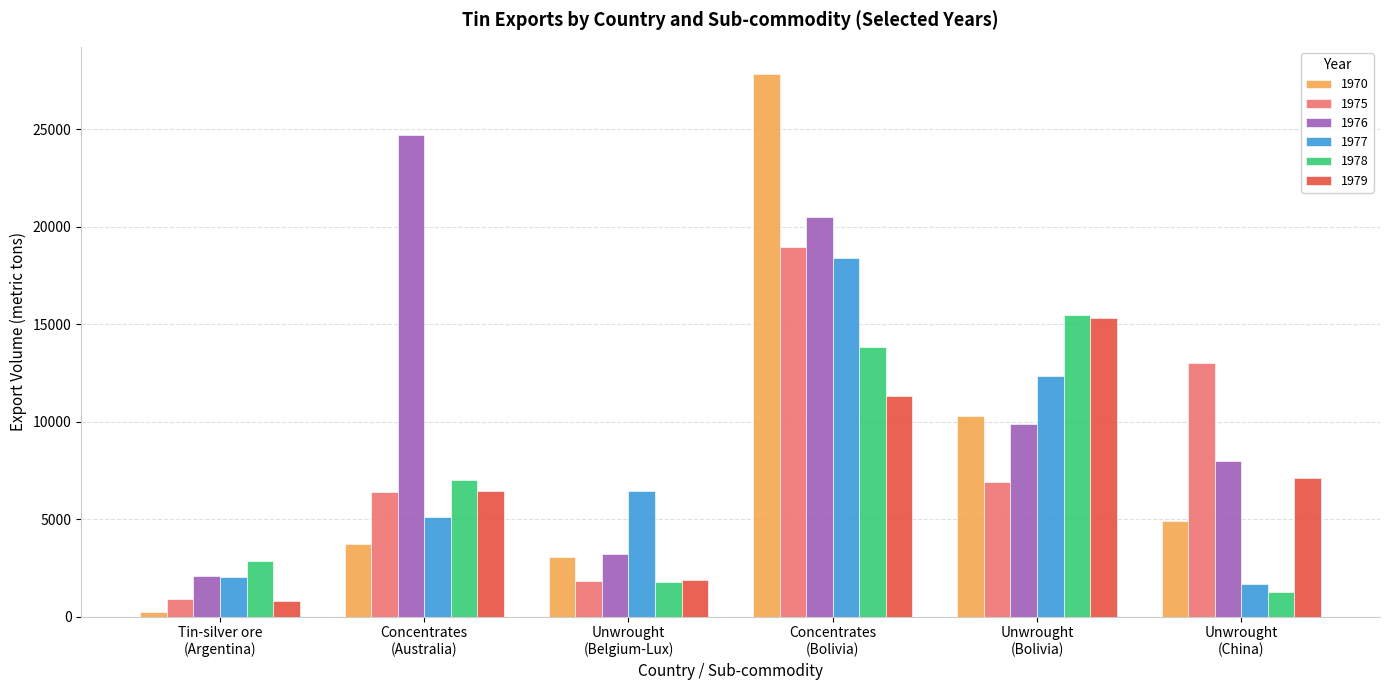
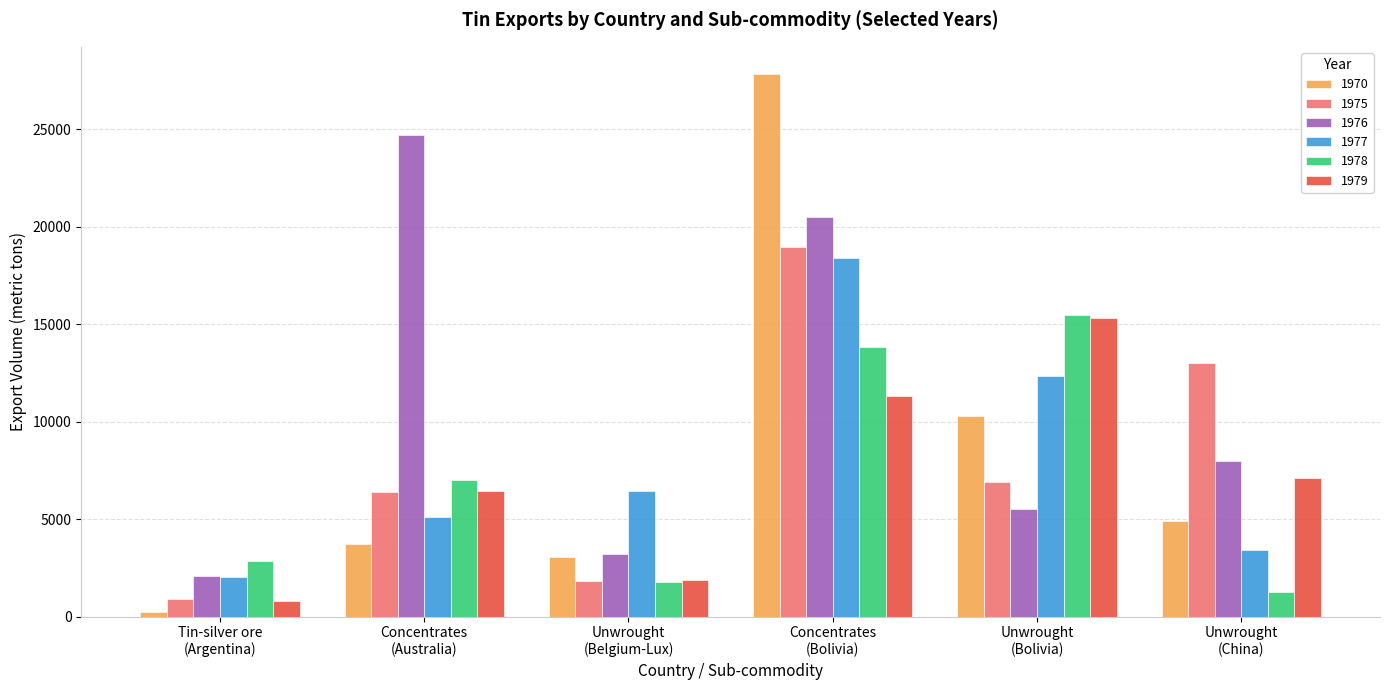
  {
    "1970": {
      "Tin-silver ore (Argentina)": 300,
      "Concentrates (Australia)": 3700,
      "Unwrought (Belgium-Lux)": 3000,
      "Concentrates (Bolivia)": 27800,
      "Unwrought (Bolivia)": 10300,
      "Unwrought (China)": 4900
    },
    "1975": {
      "Tin-silver ore (Argentina)": 900,
      "Concentrates (Australia)": 6400,
      "Unwrought (Belgium-Lux)": 1800,
      "Concentrates (Bolivia)": 18900,
      "Unwrought (Bolivia)": 6900,
      "Unwrought (China)": 13000
    },
    "1976": {
      "Tin-silver ore (Argentina)": 2100,
      "Concentrates (Australia)": 24700,
      "Unwrought (Belgium-Lux)": 3200,
      "Concentrates (Bolivia)": 20500,
-     "Unwrought (Bolivia)": 9900,
+     "Unwrought (Bolivia)": 5500,
      "Unwrought (China)": 8000
    },
    "1977": {
      "Tin-silver ore (Argentina)": 2000,
      "Concentrates (Australia)": 5100,
      "Unwrought (Belgium-Lux)": 6400,
      "Concentrates (Bolivia)": 18400,
      "Unwrought (Bolivia)": 12300,
-     "Unwrought (China)": 1700
+     "Unwrought (China)": 3400
    },
    "1978": {
      "Tin-silver ore (Argentina)": 2800,
      "Concentrates (Australia)": 7000,
      "Unwrought (Belgium-Lux)": 1800,
      "Concentrates (Bolivia)": 13800,
      "Unwrought (Bolivia)": 15500,
      "Unwrought (China)": 1300
    },
    "1979": {
      "Tin-silver ore (Argentina)": 800,
      "Concentrates (Australia)": 6400,
      "Unwrought (Belgium-Lux)": 1900,
      "Concentrates (Bolivia)": 11300,
      "Unwrought (Bolivia)": 15300,
      "Unwrought (China)": 7100
    }
  }
